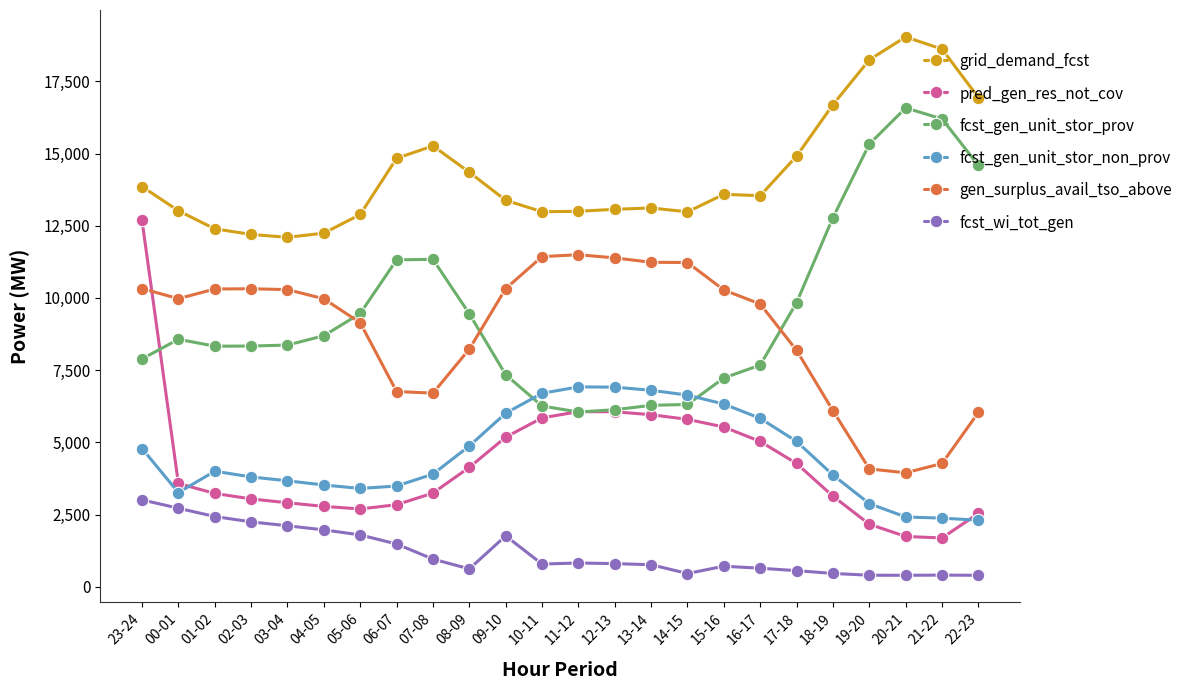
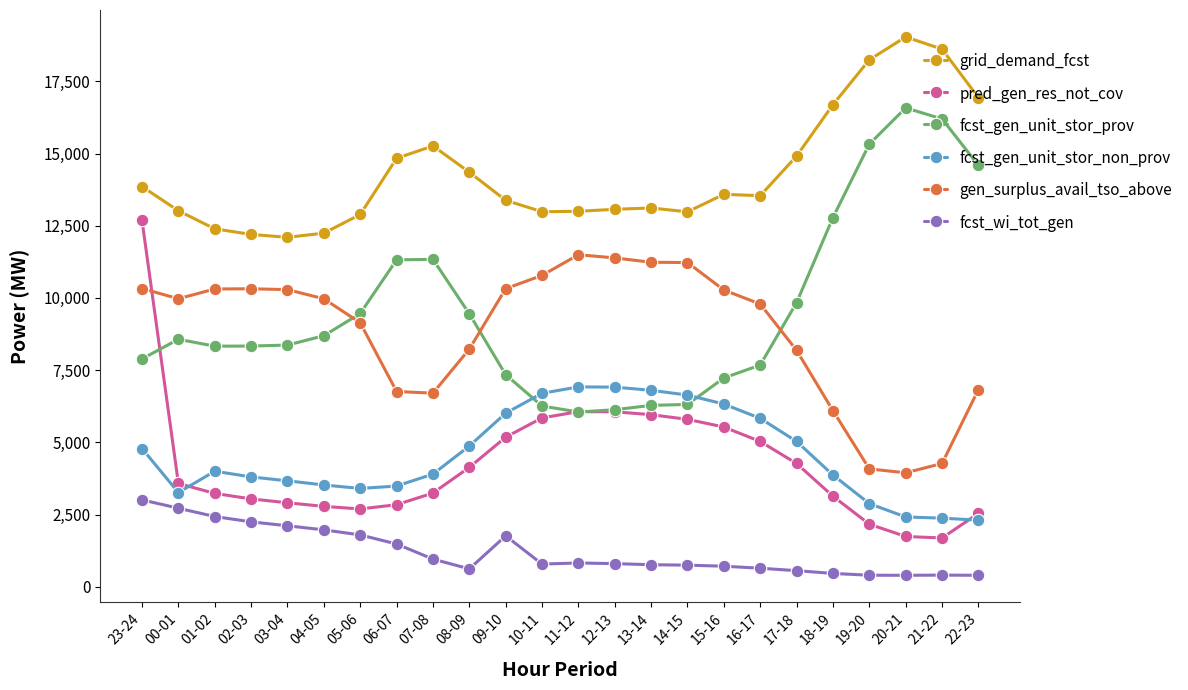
  {
    "grid_demand_fcst": {
      "23-24": "13,900",
      "00-01": "13,000",
      "01-02": "12,400",
      "02-03": "12,200",
      "03-04": "12,100",
      "04-05": "12,200",
      "05-06": "12,900",
      "06-07": "14,800",
      "07-08": "15,300",
      "08-09": "14,400",
      "09-10": "13,400",
      "10-11": "13,000",
      "11-12": "13,000",
      "12-13": "13,100",
      "13-14": "13,100",
      "14-15": "13,000",
      "15-16": "13,600",
      "16-17": "13,500",
      "17-18": "14,900",
      "18-19": "16,700",
      "19-20": "18,200",
      "20-21": "19,000",
      "21-22": "18,600",
      "22-23": "16,900"
    },
    "pred_gen_res_not_cov": {
      "23-24": "12,700",
      "00-01": "3,600",
      "01-02": "3,200",
      "02-03": "3,000",
      "03-04": "2,900",
      "04-05": "2,800",
      "05-06": "2,700",
      "06-07": "2,800",
      "07-08": "3,200",
      "08-09": "4,100",
      "09-10": "5,200",
      "10-11": "5,800",
      "13-14": "6,000",
      "14-15": "5,800",
      "15-16": "5,500",
      "16-17": "5,000",
      "17-18": "4,300",
      "18-19": "3,100",
      "19-20": "2,200",
      "20-21": "1,700",
      "21-22": "1,700",
      "22-23": "2,500"
    },
    "fcst_gen_unit_stor_prov": {
      "23-24": "7,900",
      "00-01": "8,600",
      "01-02": "8,300",
      "02-03": "8,300",
      "03-04": "8,400",
      "04-05": "8,700",
      "05-06": "9,500",
      "06-07": "11,300",
      "07-08": "11,300",
      "08-09": "9,500",
      "09-10": "7,300",
      "10-11": "6,300",
      "13-14": "6,300",
      "14-15": "6,300",
      "15-16": "7,200",
      "16-17": "7,700",
      "17-18": "9,800",
      "18-19": "12,800",
      "19-20": "15,300",
      "20-21": "16,600",
      "21-22": "16,200",
      "22-23": "14,600"
    },
    "fcst_gen_unit_stor_non_prov": {
      "23-24": "4,800",
      "00-01": "3,300",
      "01-02": "4,000",
      "02-03": "3,800",
      "03-04": "3,700",
      "04-05": "3,500",
      "05-06": "3,400",
      "06-07": "3,500",
      "07-08": "3,900",
      "08-09": "4,900",
      "09-10": "6,000",
      "10-11": "6,700",
      "11-12": "6,900",
      "12-13": "6,900",
      "13-14": "6,800",
      "14-15": "6,600",
      "15-16": "6,300",
      "16-17": "5,800",
      "17-18": "5,000",
      "18-19": "3,900",
      "19-20": "2,900",
      "20-21": "2,400",
      "21-22": "2,400",
      "22-23": "2,300"
    },
    "gen_surplus_avail_tso_above": {
      "23-24": "10,300",
      "00-01": "10,000",
      "01-02": "10,300",
      "02-03": "10,300",
      "03-04": "10,300",
      "04-05": "10,000",
      "05-06": "9,100",
      "06-07": "6,800",
      "07-08": "6,700",
      "08-09": "8,200",
      "09-10": "10,300",
-     "10-11": "11,400",
+     "10-11": "10,800",
      "11-12": "11,500",
      "12-13": "11,400",
      "13-14": "11,200",
      "14-15": "11,200",
      "15-16": "10,300",
      "16-17": "9,800",
      "17-18": "8,200",
      "18-19": "6,100",
      "19-20": "4,100",
      "20-21": "3,900",
      "21-22": "4,300",
-     "22-23": "6,000"
+     "22-23": "6,800"
    },
    "fcst_wi_tot_gen": {
      "23-24": "3,000",
      "00-01": "2,700",
      "01-02": "2,400",
      "02-03": "2,200",
      "03-04": "2,100",
      "04-05": "2,000",
      "05-06": "1,800",
      "06-07": "1,500",
      "07-08": "1,000",
      "08-09": "600",
      "09-10": "1,800",
      "10-11": "800",
      "11-12": "800",
      "12-13": "800",
      "13-14": "800",
-     "14-15": "500",
+     "14-15": "700",
      "15-16": "700",
      "16-17": "600",
      "17-18": "600",
      "18-19": "500",
      "19-20": "400",
      "20-21": "400",
      "21-22": "400",
      "22-23": "400"
    }
  }
